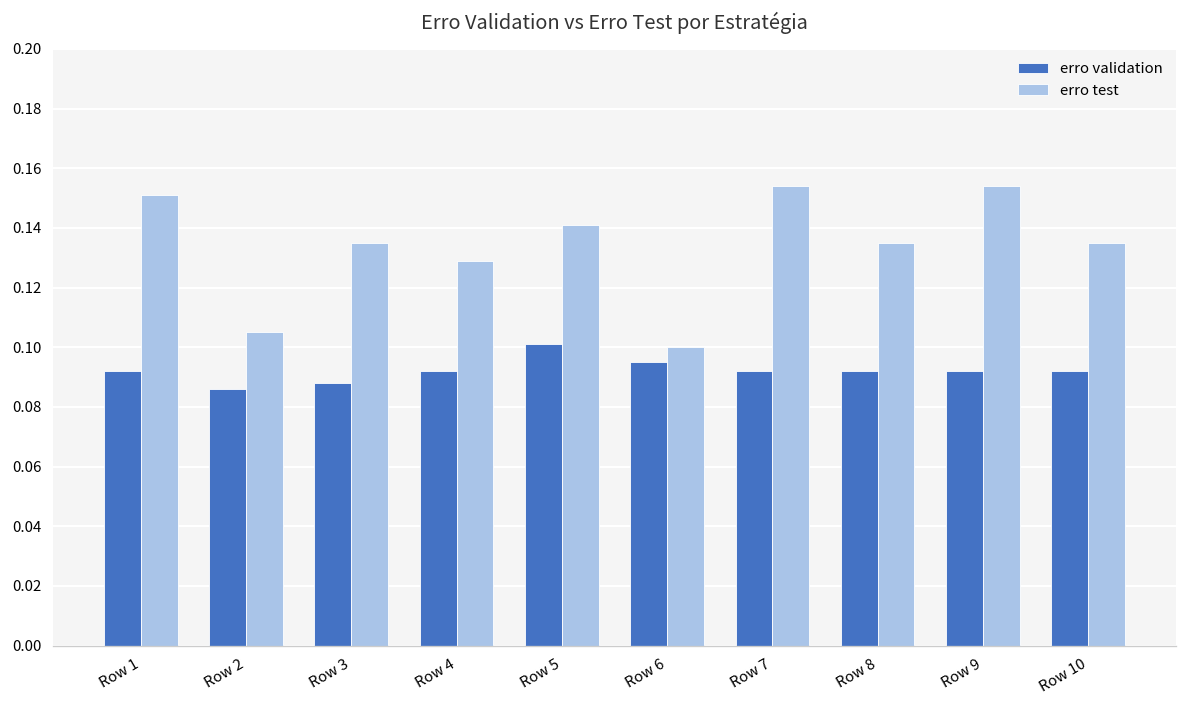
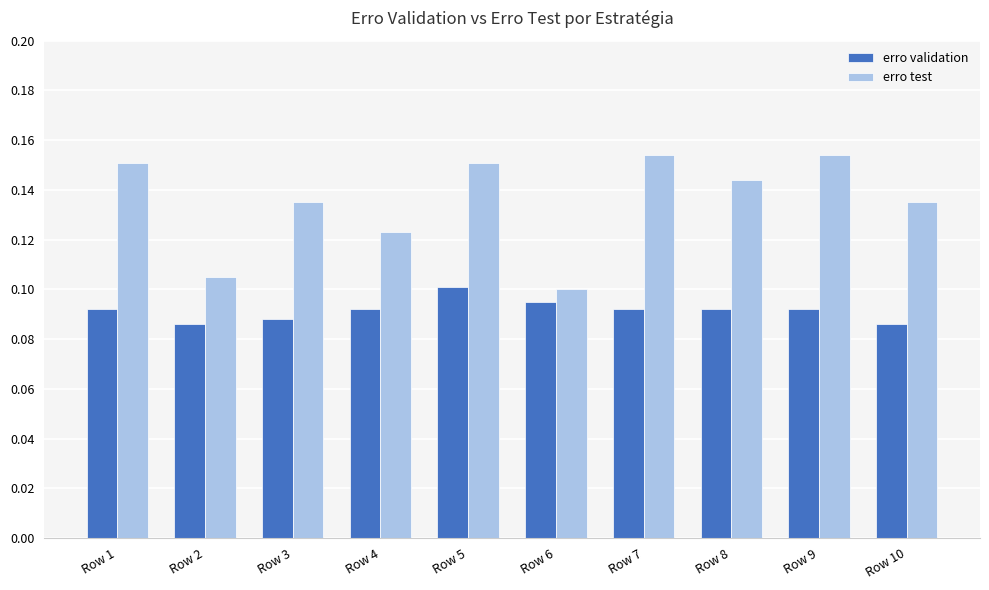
  {
    "erro validation": {
      "Row 1": 0.092,
      "Row 2": 0.086,
      "Row 3": 0.088,
      "Row 4": 0.092,
      "Row 5": 0.101,
      "Row 6": 0.095,
      "Row 7": 0.092,
      "Row 8": 0.092,
      "Row 9": 0.092,
-     "Row 10": 0.092
+     "Row 10": 0.086
    },
    "erro test": {
      "Row 1": 0.151,
      "Row 2": 0.105,
      "Row 3": 0.135,
-     "Row 4": 0.129,
-     "Row 5": 0.141,
+     "Row 4": 0.123,
+     "Row 5": 0.151,
      "Row 6": 0.100,
      "Row 7": 0.154,
-     "Row 8": 0.135,
+     "Row 8": 0.144,
      "Row 9": 0.154,
      "Row 10": 0.135
    }
  }
